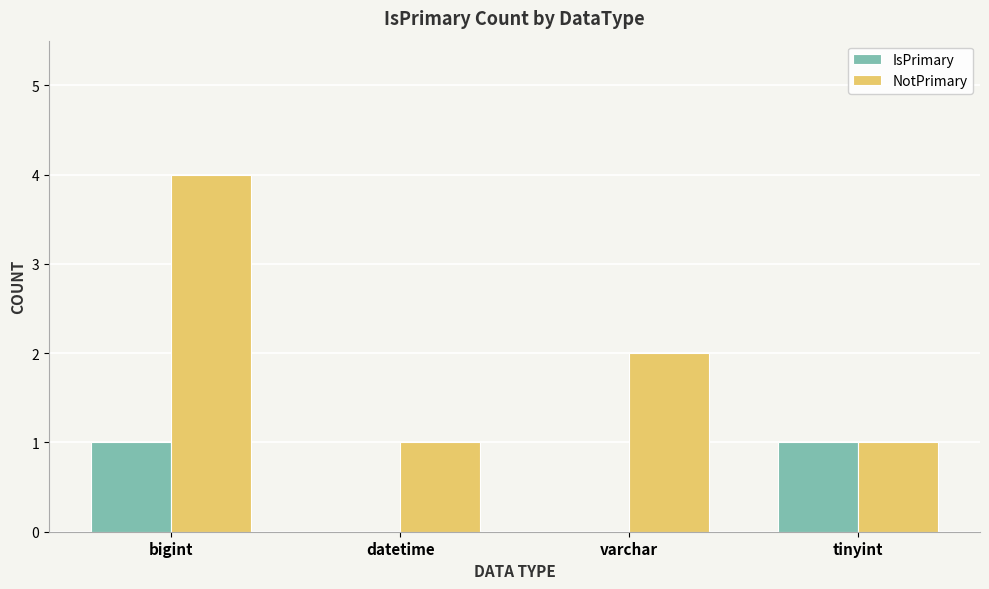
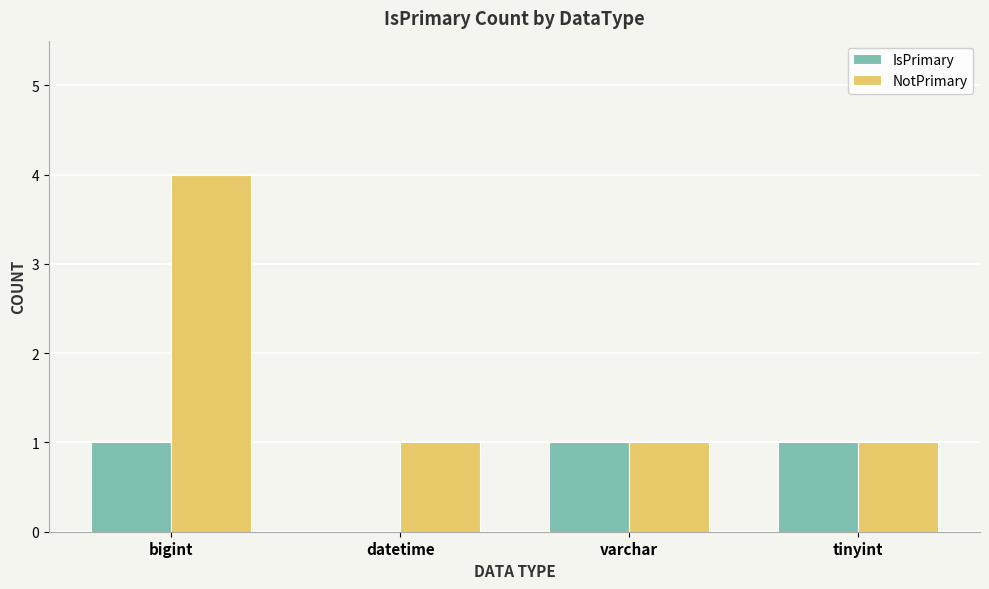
  {
    "IsPrimary": {
      "bigint": 1,
      "datetime": 0,
-     "varchar": 0,
+     "varchar": 1,
      "tinyint": 1
    },
    "NotPrimary": {
      "bigint": 4,
      "datetime": 1,
-     "varchar": 2,
+     "varchar": 1,
      "tinyint": 1
    }
  }
